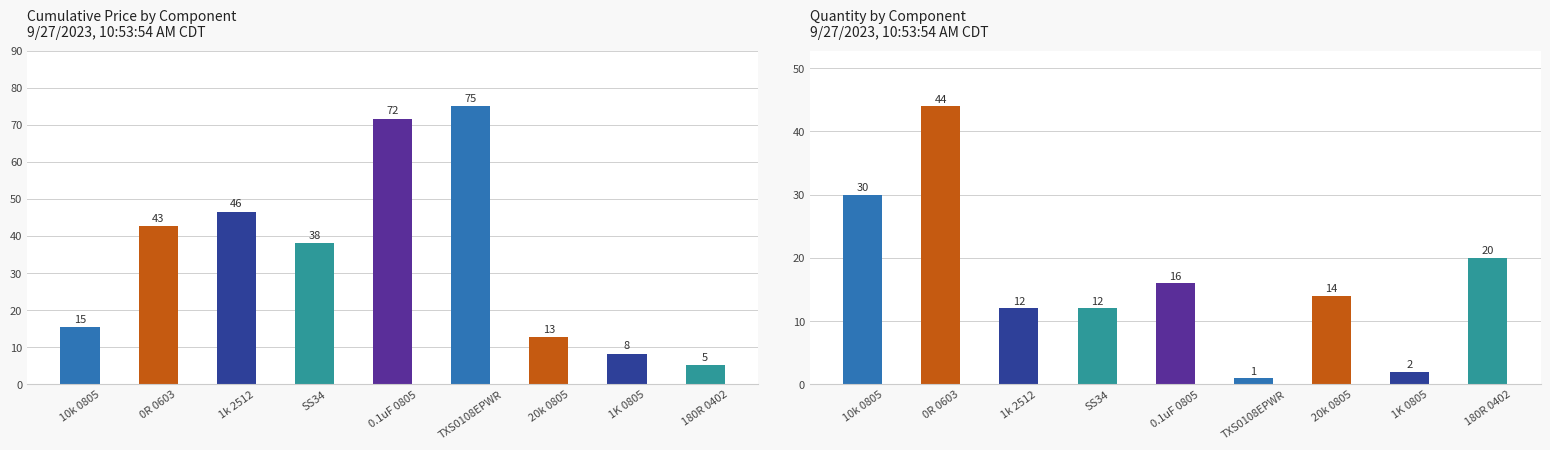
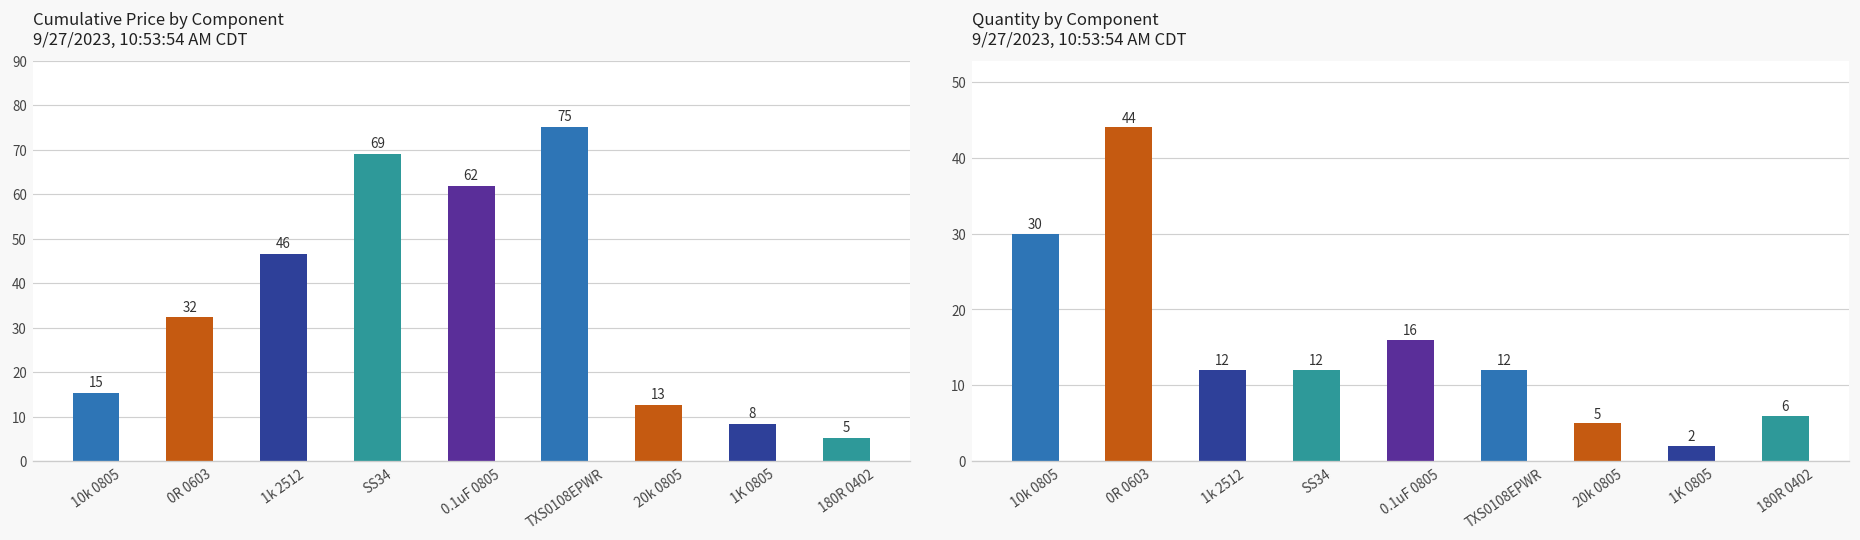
  {
    "Cumulative Price by Component 9/27/2023, 10:53:54 AM CDT": {
      "10k 0805": 15,
-     "0R 0603": 43,
+     "0R 0603": 32,
      "1k 2512": 46,
-     "SS34": 38,
-     "0.1uF 0805": 72,
+     "SS34": 69,
+     "0.1uF 0805": 62,
      "TXS0108EPWR": 75,
      "20k 0805": 13,
      "1K 0805": 8,
      "180R 0402": 5
    },
    "Quantity by Component 9/27/2023, 10:53:54 AM CDT": {
      "10k 0805": 30,
      "0R 0603": 44,
      "1k 2512": 12,
      "SS34": 12,
      "0.1uF 0805": 16,
-     "TXS0108EPWR": 1,
-     "20k 0805": 14,
+     "TXS0108EPWR": 12,
+     "20k 0805": 5,
      "1K 0805": 2,
-     "180R 0402": 20
+     "180R 0402": 6
    }
  }
